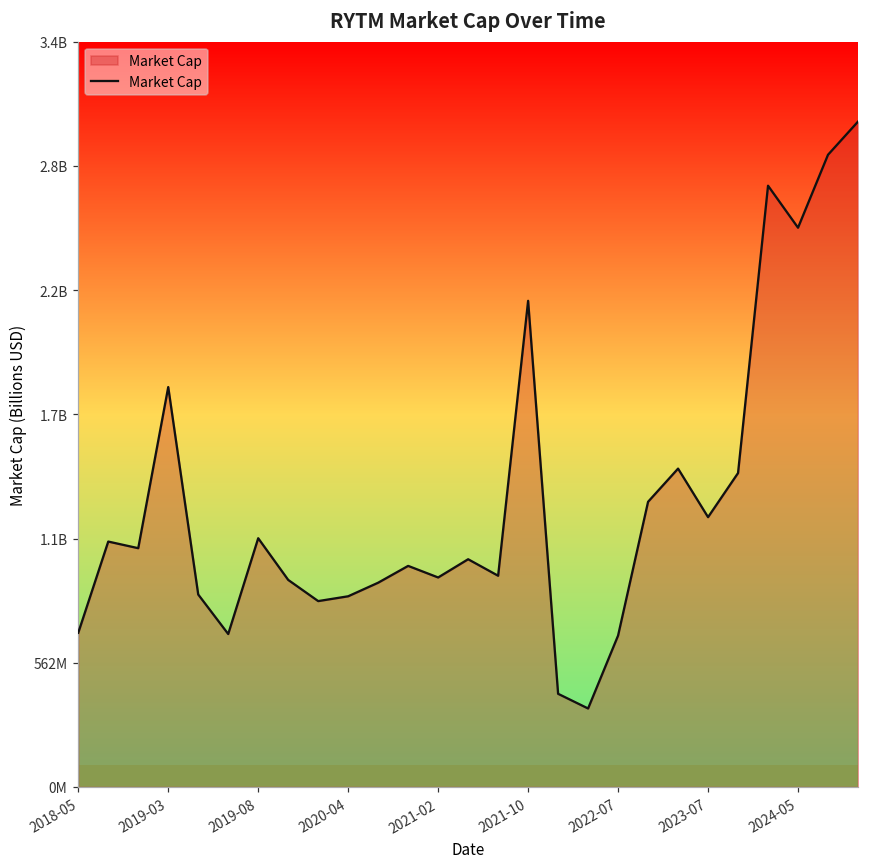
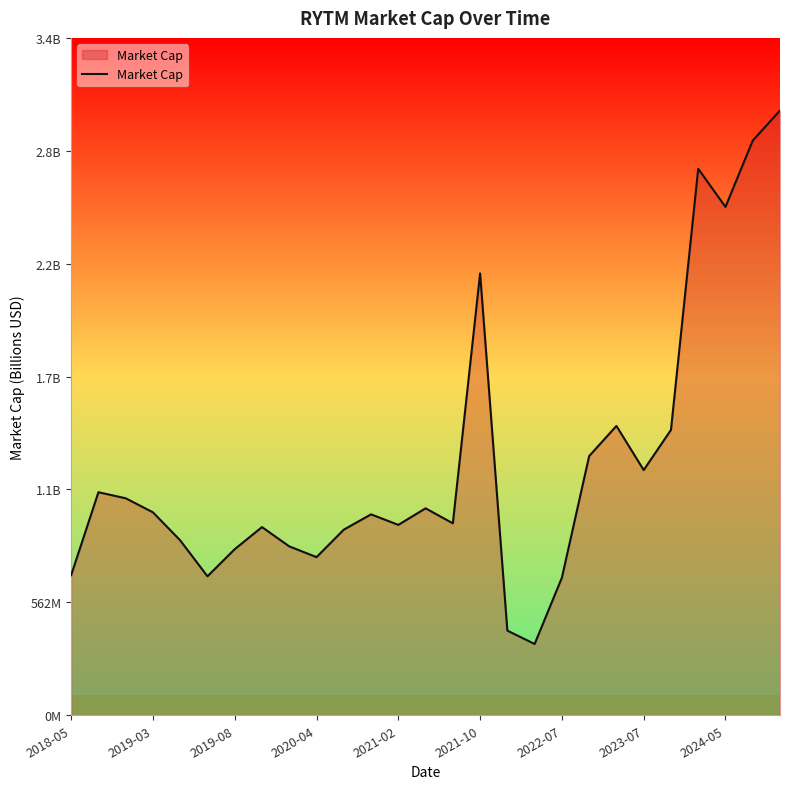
  {
    "2018-05": 700000000,
-   "2019-03": 1820000000,
-   "2019-08": 1130000000,
-   "2020-04": 870000000,
+   "2019-03": 1020000000,
+   "2019-08": 830000000,
+   "2020-04": 790000000,
    "2021-02": 960000000,
    "2021-10": 2220000000,
    "2022-07": 690000000,
    "2023-07": 1230000000,
    "2024-05": 2550000000
  }
